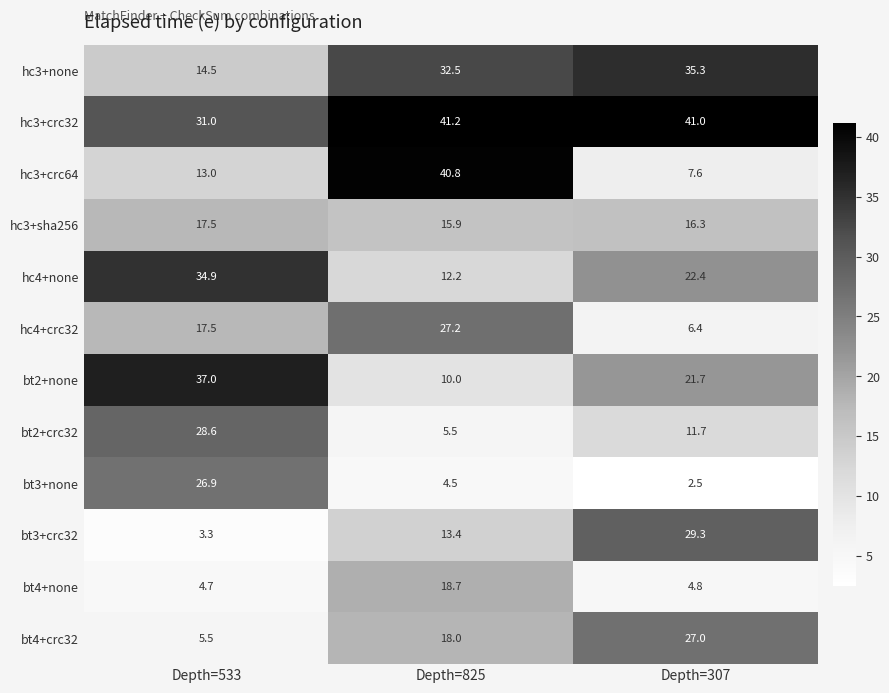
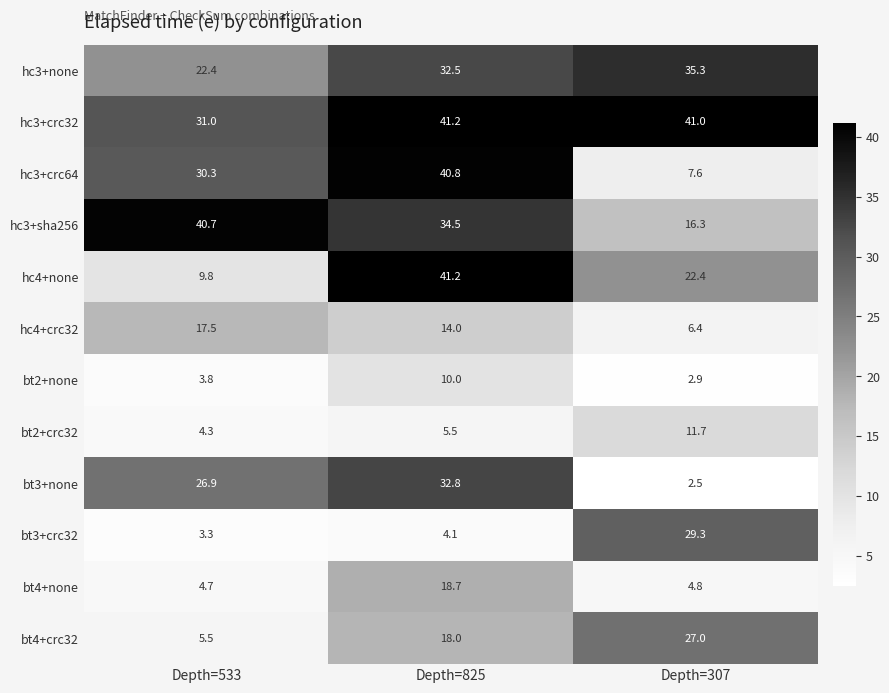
  {
    "hc3+none": {
-     "Depth=533": 14.5,
+     "Depth=533": 22.4,
      "Depth=825": 32.5,
      "Depth=307": 35.3
    },
    "hc3+crc32": {
      "Depth=533": 31.0,
      "Depth=825": 41.2,
      "Depth=307": 41.0
    },
    "hc3+crc64": {
-     "Depth=533": 13.0,
+     "Depth=533": 30.3,
      "Depth=825": 40.8,
      "Depth=307": 7.6
    },
    "hc3+sha256": {
-     "Depth=533": 17.5,
-     "Depth=825": 15.9,
+     "Depth=533": 40.7,
+     "Depth=825": 34.5,
      "Depth=307": 16.3
    },
    "hc4+none": {
-     "Depth=533": 34.9,
-     "Depth=825": 12.2,
+     "Depth=533": 9.8,
+     "Depth=825": 41.2,
      "Depth=307": 22.4
    },
    "hc4+crc32": {
      "Depth=533": 17.5,
-     "Depth=825": 27.2,
+     "Depth=825": 14.0,
      "Depth=307": 6.4
    },
    "bt2+none": {
-     "Depth=533": 37.0,
+     "Depth=533": 3.8,
      "Depth=825": 10.0,
-     "Depth=307": 21.7
+     "Depth=307": 2.9
    },
    "bt2+crc32": {
-     "Depth=533": 28.6,
+     "Depth=533": 4.3,
      "Depth=825": 5.5,
      "Depth=307": 11.7
    },
    "bt3+none": {
      "Depth=533": 26.9,
-     "Depth=825": 4.5,
+     "Depth=825": 32.8,
      "Depth=307": 2.5
    },
    "bt3+crc32": {
      "Depth=533": 3.3,
-     "Depth=825": 13.4,
+     "Depth=825": 4.1,
      "Depth=307": 29.3
    },
    "bt4+none": {
      "Depth=533": 4.7,
      "Depth=825": 18.7,
      "Depth=307": 4.8
    },
    "bt4+crc32": {
      "Depth=533": 5.5,
      "Depth=825": 18.0,
      "Depth=307": 27.0
    }
  }
